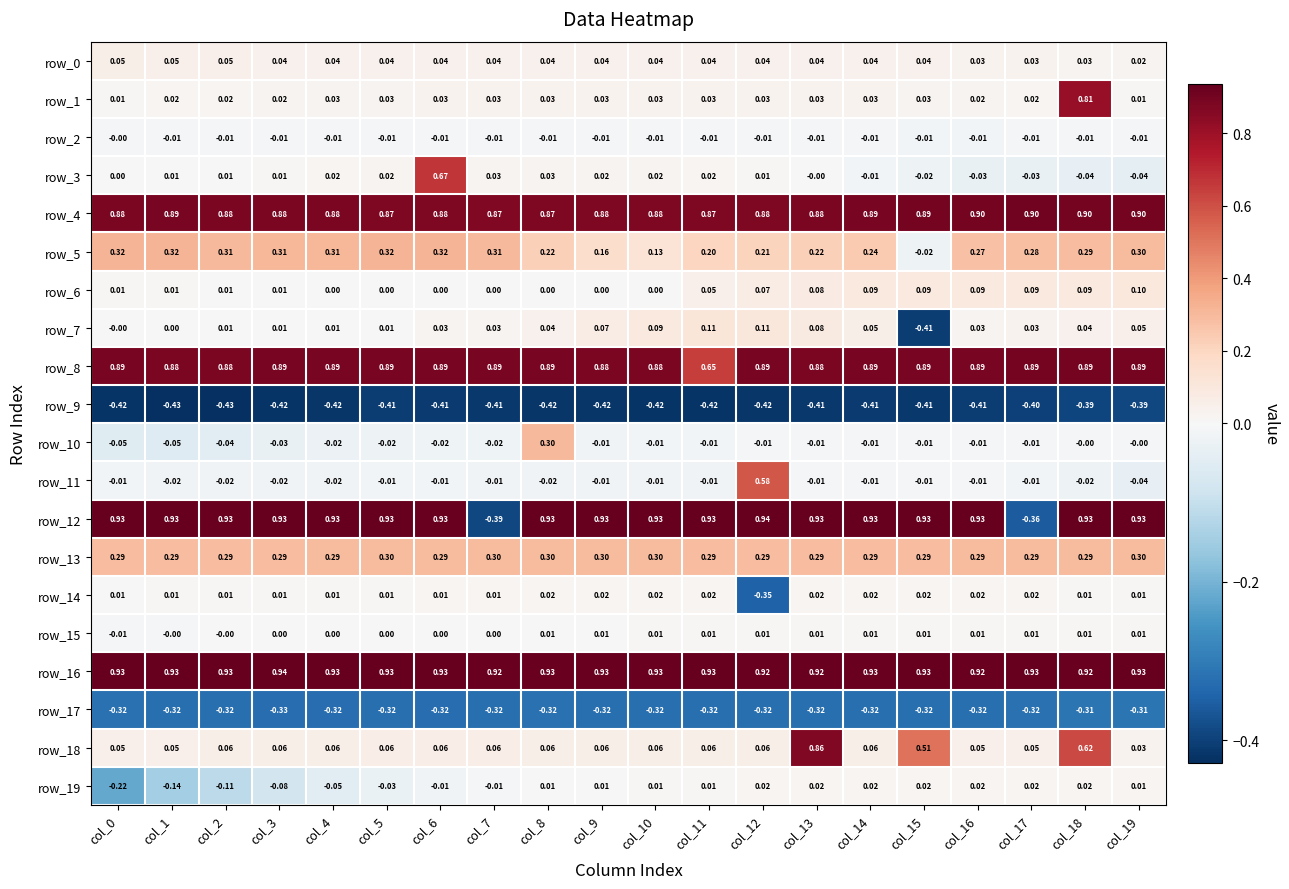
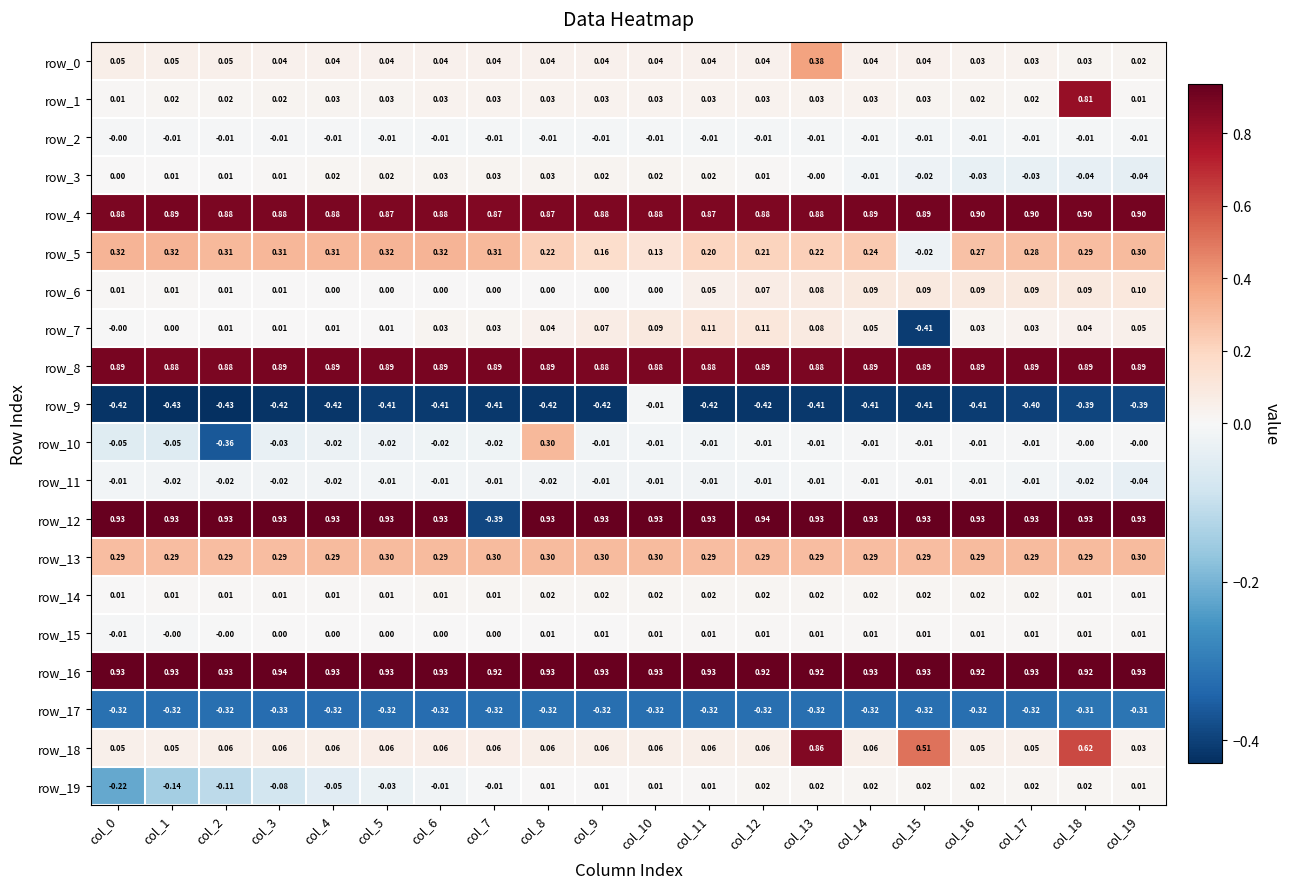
  {
    "row_0": {
      "col_0": 0.05,
      "col_1": 0.05,
      "col_2": 0.05,
      "col_3": 0.04,
      "col_4": 0.04,
      "col_5": 0.04,
      "col_6": 0.04,
      "col_7": 0.04,
      "col_8": 0.04,
      "col_9": 0.04,
      "col_10": 0.04,
      "col_11": 0.04,
      "col_12": 0.04,
-     "col_13": 0.04,
+     "col_13": 0.38,
      "col_14": 0.04,
      "col_15": 0.04,
      "col_16": 0.03,
      "col_17": 0.03,
      "col_18": 0.03,
      "col_19": 0.02
    },
    "row_3": {
      "col_0": 0.00,
      "col_1": 0.01,
      "col_2": 0.01,
      "col_3": 0.01,
      "col_4": 0.02,
      "col_5": 0.02,
-     "col_6": 0.67,
+     "col_6": 0.03,
      "col_7": 0.03,
      "col_8": 0.03,
      "col_9": 0.02,
      "col_10": 0.02,
      "col_11": 0.02,
      "col_12": 0.01,
      "col_13": -0.00,
      "col_14": -0.01,
      "col_15": -0.02,
      "col_16": -0.03,
      "col_17": -0.03,
      "col_18": -0.04,
      "col_19": -0.04
    },
    "row_8": {
      "col_0": 0.89,
      "col_1": 0.88,
      "col_2": 0.88,
      "col_3": 0.89,
      "col_4": 0.89,
      "col_5": 0.89,
      "col_6": 0.89,
      "col_7": 0.89,
      "col_8": 0.89,
      "col_9": 0.88,
      "col_10": 0.88,
-     "col_11": 0.65,
+     "col_11": 0.88,
      "col_12": 0.89,
      "col_13": 0.88,
      "col_14": 0.89,
      "col_15": 0.89,
      "col_16": 0.89,
      "col_17": 0.89,
      "col_18": 0.89,
      "col_19": 0.89
    },
    "row_9": {
      "col_0": -0.42,
      "col_1": -0.43,
      "col_2": -0.43,
      "col_3": -0.42,
      "col_4": -0.42,
      "col_5": -0.41,
      "col_6": -0.41,
      "col_7": -0.41,
      "col_8": -0.42,
      "col_9": -0.42,
-     "col_10": -0.42,
+     "col_10": -0.01,
      "col_11": -0.42,
      "col_12": -0.42,
      "col_13": -0.41,
      "col_14": -0.41,
      "col_15": -0.41,
      "col_16": -0.41,
      "col_17": -0.40,
      "col_18": -0.39,
      "col_19": -0.39
    },
    "row_10": {
      "col_0": -0.05,
      "col_1": -0.05,
-     "col_2": -0.04,
+     "col_2": -0.36,
      "col_3": -0.03,
      "col_4": -0.02,
      "col_5": -0.02,
      "col_6": -0.02,
      "col_7": -0.02,
      "col_8": 0.30,
      "col_9": -0.01,
      "col_10": -0.01,
      "col_11": -0.01,
      "col_12": -0.01,
      "col_13": -0.01,
      "col_14": -0.01,
      "col_15": -0.01,
      "col_16": -0.01,
      "col_17": -0.01,
      "col_18": -0.00,
      "col_19": -0.00
    },
    "row_11": {
      "col_0": -0.01,
      "col_1": -0.02,
      "col_2": -0.02,
      "col_3": -0.02,
      "col_4": -0.02,
      "col_5": -0.01,
      "col_6": -0.01,
      "col_7": -0.01,
      "col_8": -0.02,
      "col_9": -0.01,
      "col_10": -0.01,
      "col_11": -0.01,
-     "col_12": 0.58,
+     "col_12": -0.01,
      "col_13": -0.01,
      "col_14": -0.01,
      "col_15": -0.01,
      "col_16": -0.01,
      "col_17": -0.01,
      "col_18": -0.02,
      "col_19": -0.04
    },
    "row_12": {
      "col_0": 0.93,
      "col_1": 0.93,
      "col_2": 0.93,
      "col_3": 0.93,
      "col_4": 0.93,
      "col_5": 0.93,
      "col_6": 0.93,
      "col_7": -0.39,
      "col_8": 0.93,
      "col_9": 0.93,
      "col_10": 0.93,
      "col_11": 0.93,
      "col_12": 0.94,
      "col_13": 0.93,
      "col_14": 0.93,
      "col_15": 0.93,
      "col_16": 0.93,
-     "col_17": -0.36,
+     "col_17": 0.93,
      "col_18": 0.93,
      "col_19": 0.93
    },
    "row_14": {
      "col_0": 0.01,
      "col_1": 0.01,
      "col_2": 0.01,
      "col_3": 0.01,
      "col_4": 0.01,
      "col_5": 0.01,
      "col_6": 0.01,
      "col_7": 0.01,
      "col_8": 0.02,
      "col_9": 0.02,
      "col_10": 0.02,
      "col_11": 0.02,
-     "col_12": -0.35,
+     "col_12": 0.02,
      "col_13": 0.02,
      "col_14": 0.02,
      "col_15": 0.02,
      "col_16": 0.02,
      "col_17": 0.02,
      "col_18": 0.01,
      "col_19": 0.01
    }
  }
